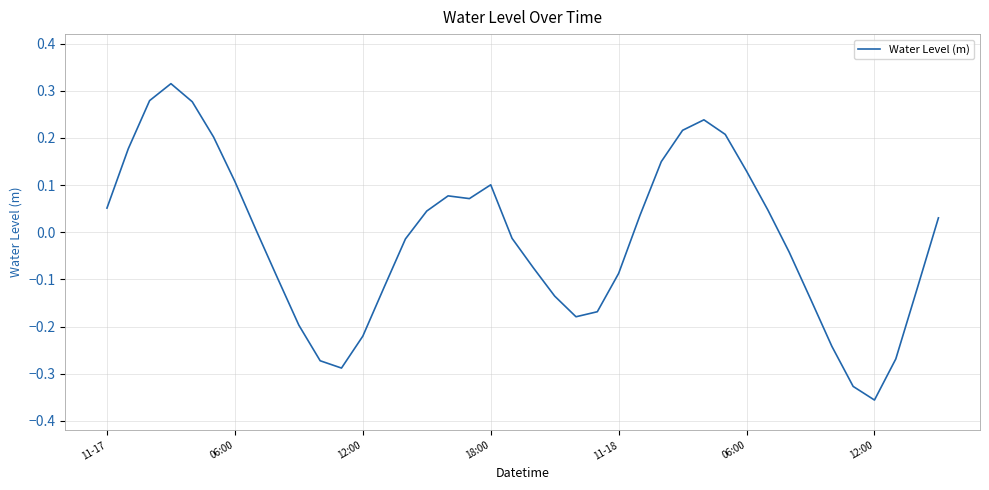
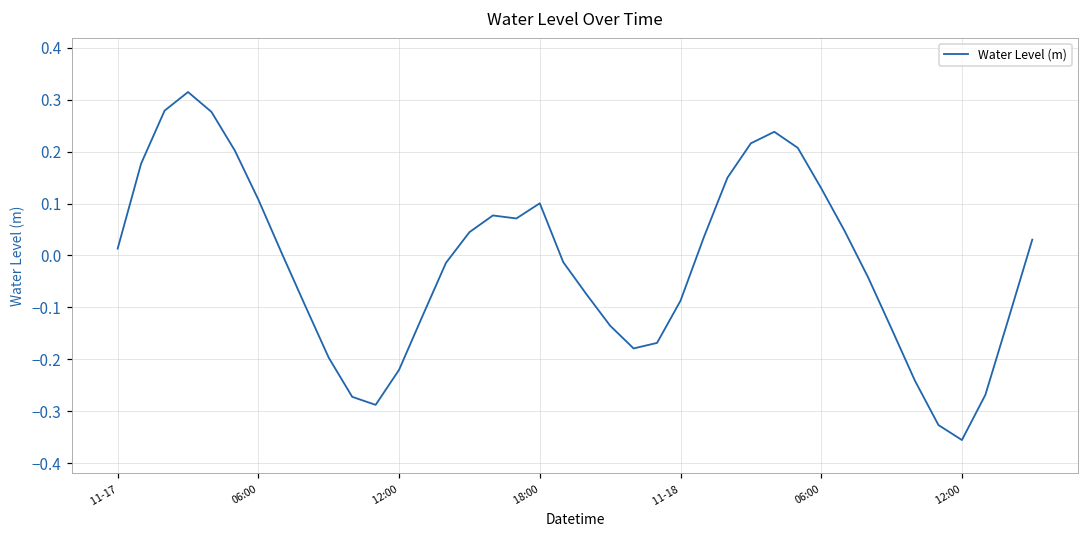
  {
-   "11-17": 0.05,
+   "11-17": 0.01,
    "18:00": 0.10,
    "11-18": -0.09
  }
